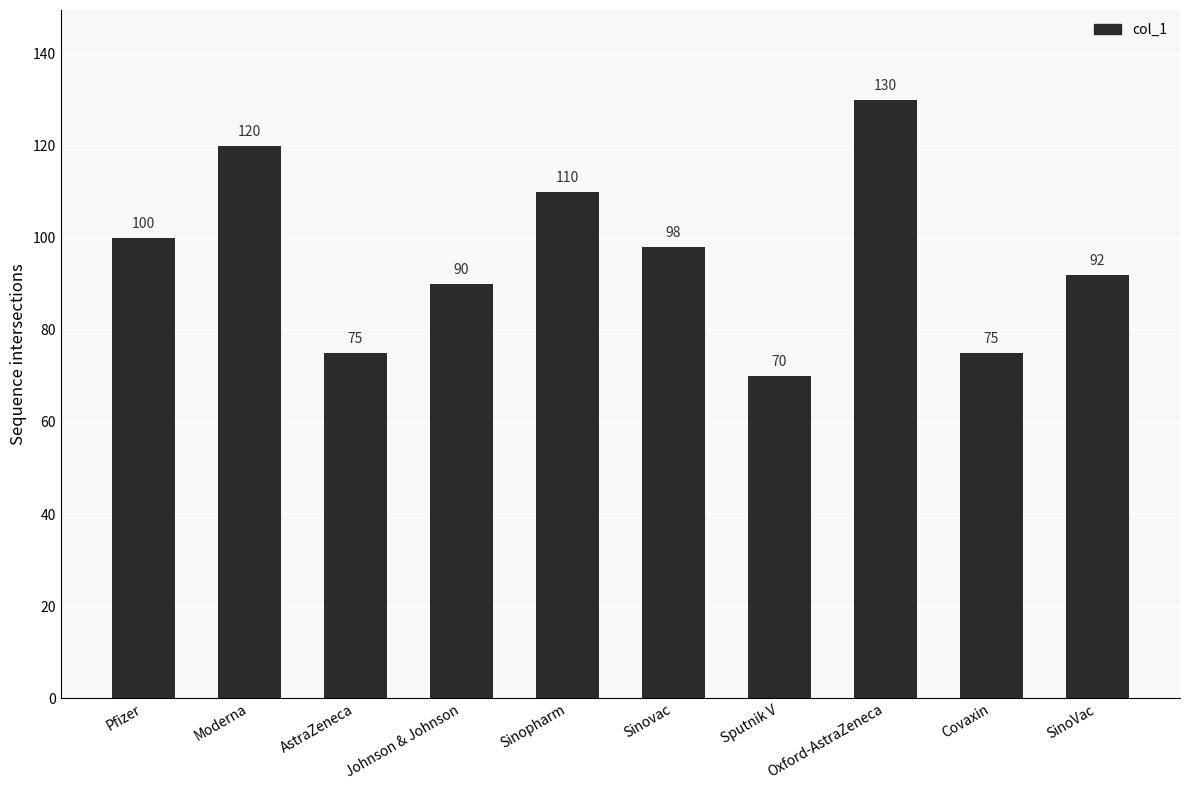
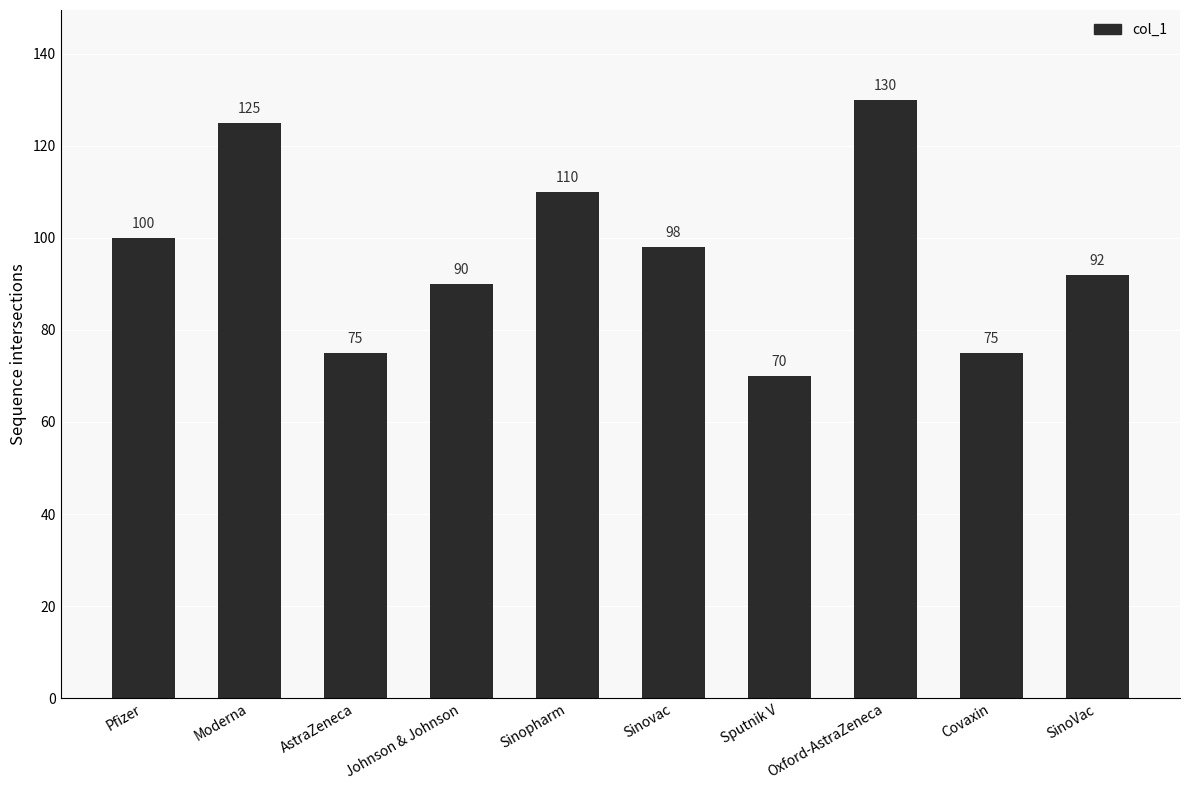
  {
    "Pfizer": 100,
-   "Moderna": 120,
+   "Moderna": 125,
    "AstraZeneca": 75,
    "Johnson & Johnson": 90,
    "Sinopharm": 110,
    "Sinovac": 98,
    "Sputnik V": 70,
    "Oxford-AstraZeneca": 130,
    "Covaxin": 75,
    "SinoVac": 92
  }
